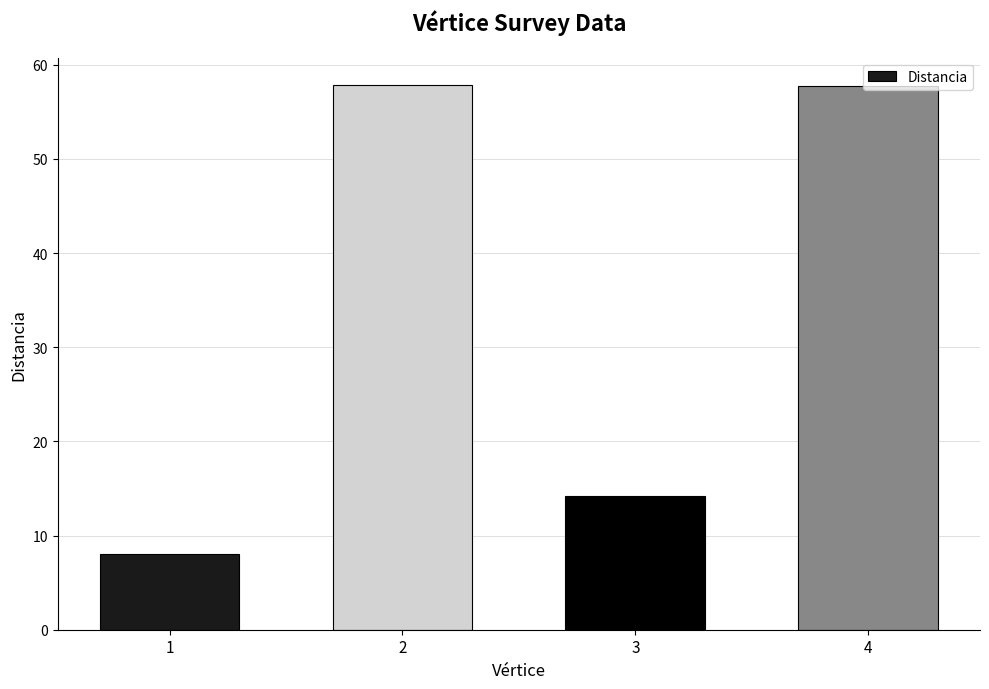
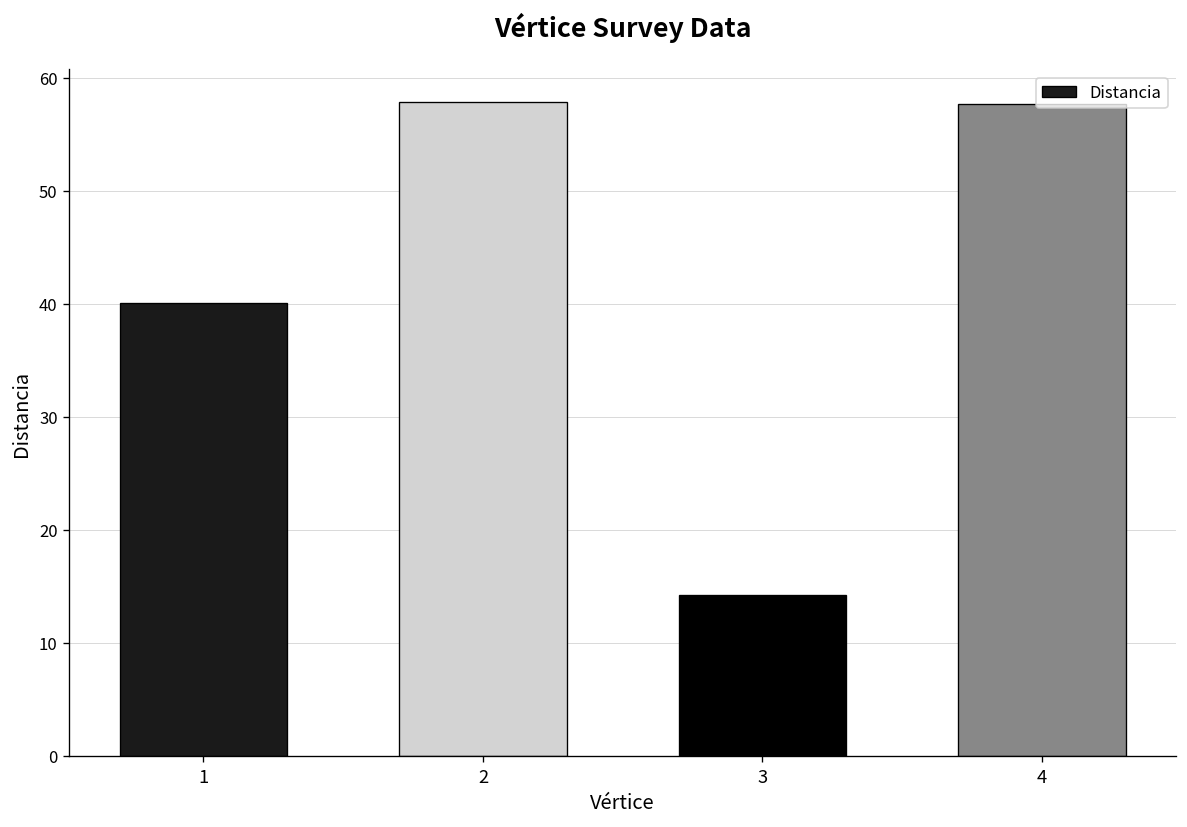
  {
-   "1": 8,
+   "1": 40,
    "2": 58,
    "3": 14
  }
